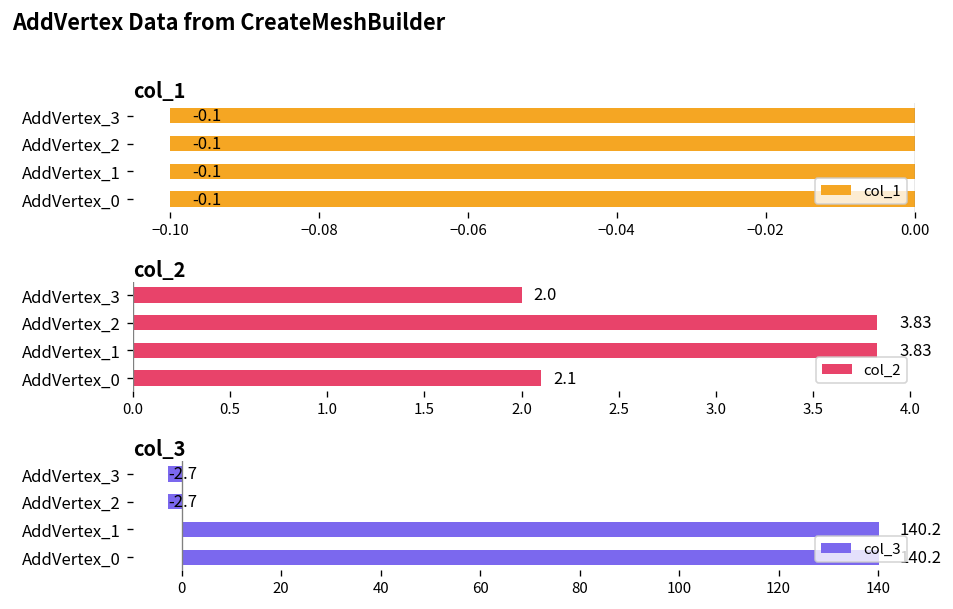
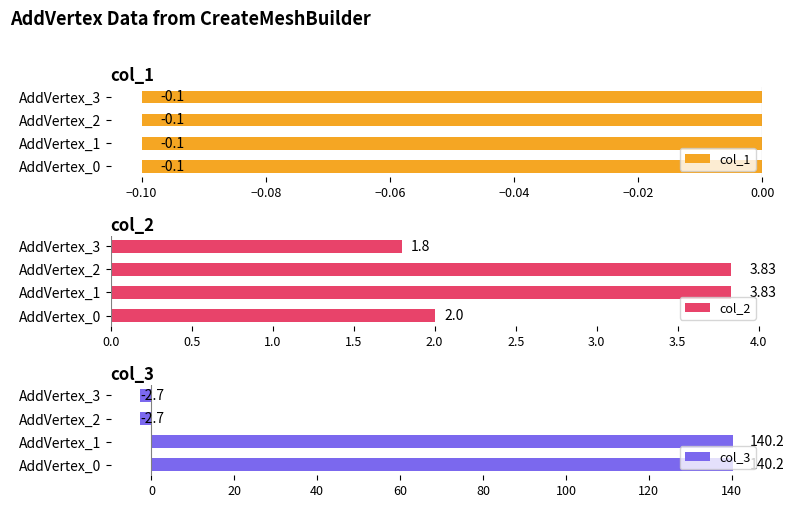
  {
    "col_1": {
      "AddVertex_3": -0.1,
      "AddVertex_2": -0.1,
      "AddVertex_1": -0.1,
      "AddVertex_0": -0.1
    },
    "col_2": {
-     "AddVertex_3": 2.0,
+     "AddVertex_3": 1.8,
      "AddVertex_2": 3.83,
-     "AddVertex_0": 2.1
+     "AddVertex_0": 2.0
    },
    "col_3": {
      "AddVertex_3": -2.7,
      "AddVertex_2": -2.7
    }
  }
